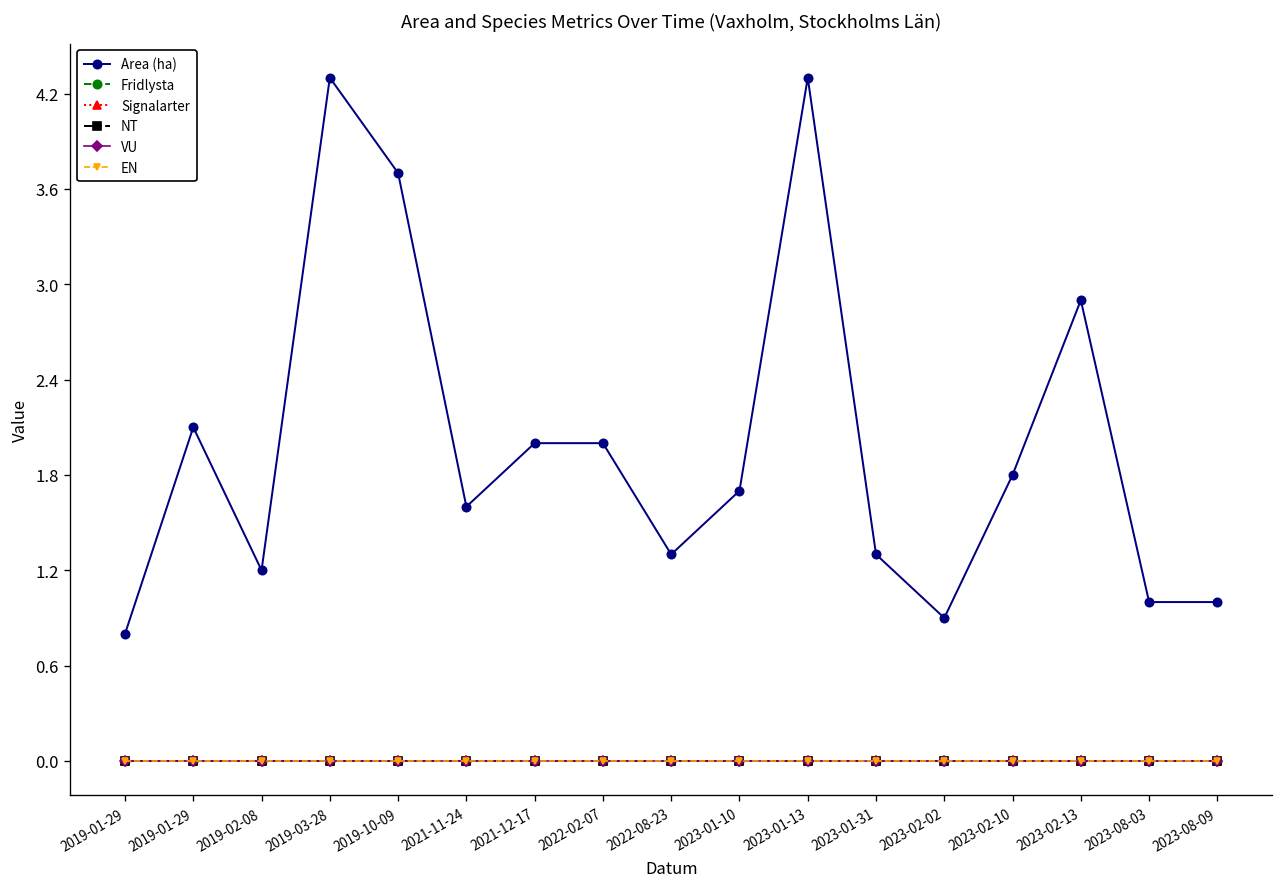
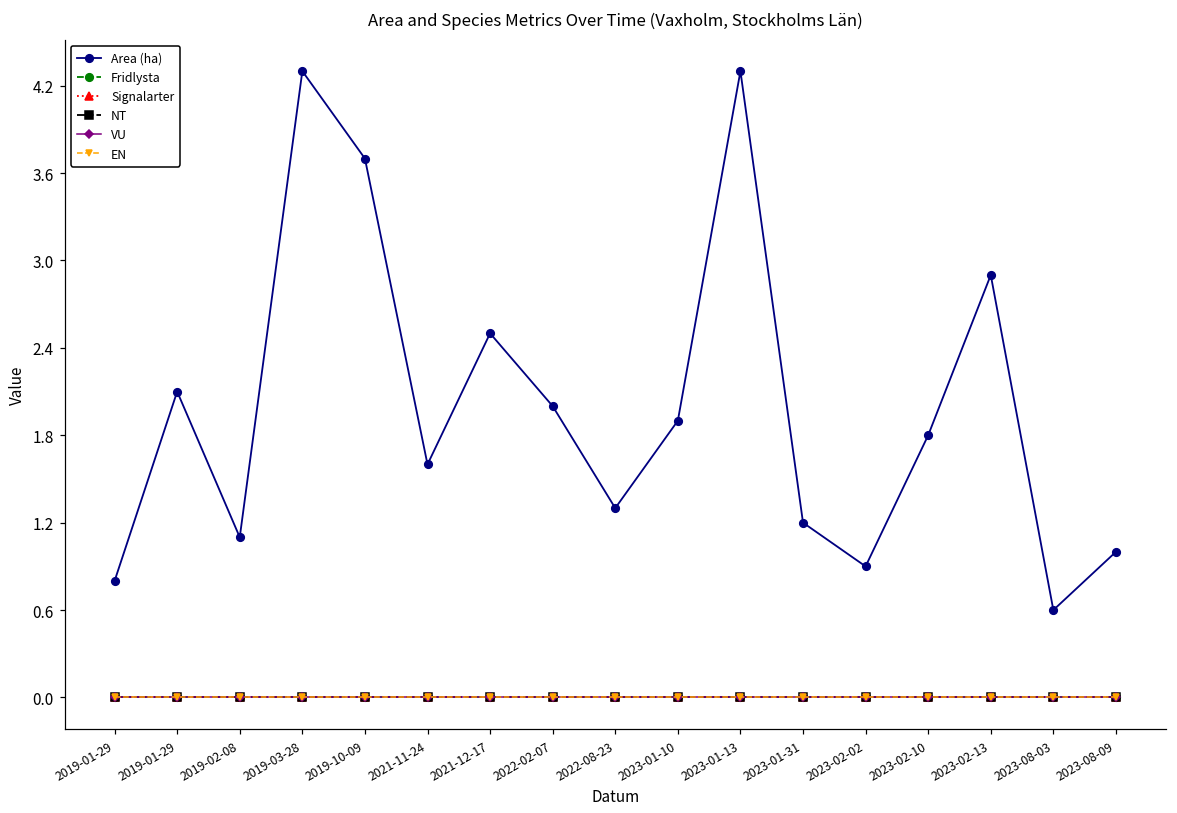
  {
    "Area (ha)": {
-     "2019-02-08": 1.2,
+     "2019-02-08": 1.1,
      "2019-03-28": 4.3,
      "2019-10-09": 3.7,
      "2021-11-24": 1.6,
-     "2021-12-17": 2.0,
+     "2021-12-17": 2.5,
      "2022-02-07": 2.0,
      "2022-08-23": 1.3,
-     "2023-01-10": 1.7,
+     "2023-01-10": 1.9,
      "2023-01-13": 4.3,
-     "2023-01-31": 1.3,
+     "2023-01-31": 1.2,
      "2023-02-02": 0.9,
      "2023-02-10": 1.8,
      "2023-02-13": 2.9,
-     "2023-08-03": 1.0,
+     "2023-08-03": 0.6,
      "2023-08-09": 1.0
    },
    "EN": {
      "2019-02-08": 0.0,
      "2019-03-28": 0.0,
      "2019-10-09": 0.0,
      "2021-11-24": 0.0,
      "2021-12-17": 0.0,
      "2022-02-07": 0.0,
      "2022-08-23": 0.0,
      "2023-01-10": 0.0,
      "2023-01-13": 0.0,
      "2023-01-31": 0.0,
      "2023-02-02": 0.0,
      "2023-02-10": 0.0,
      "2023-02-13": 0.0,
      "2023-08-03": 0.0,
      "2023-08-09": 0.0
    }
  }
